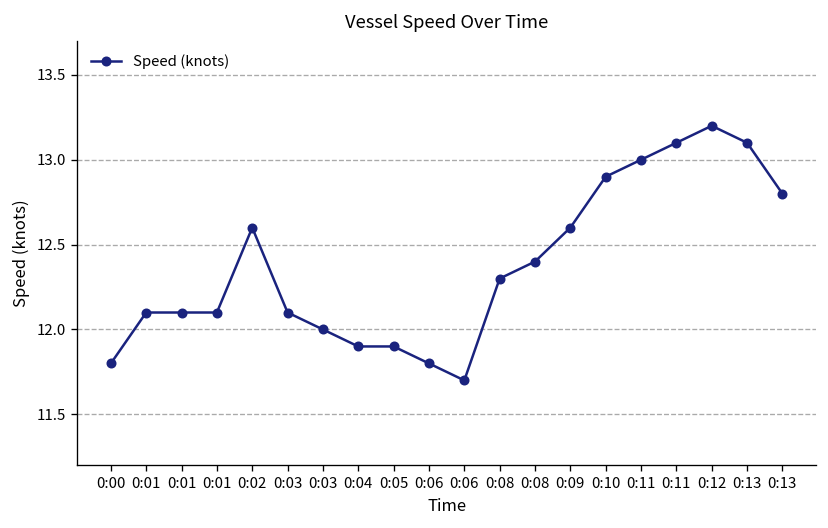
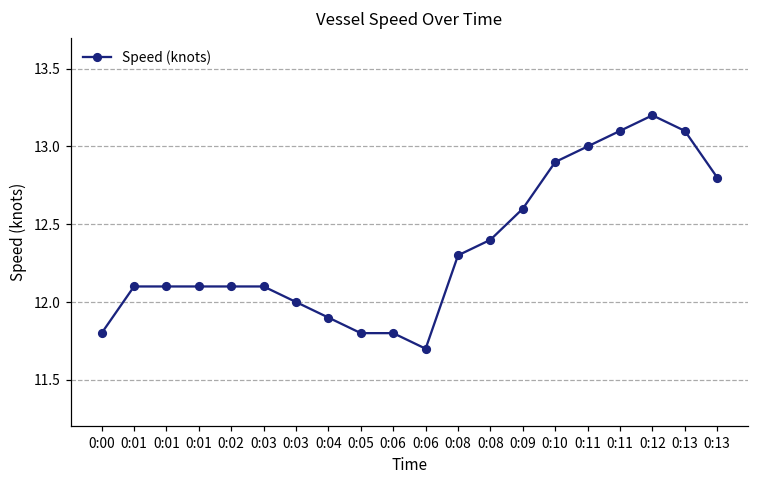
  {
    "0:00": 11.8,
-   "0:02": 12.6,
+   "0:02": 12.1,
    "0:04": 11.9,
-   "0:05": 11.9,
+   "0:05": 11.8,
    "0:09": 12.6,
    "0:10": 12.9,
    "0:12": 13.2
  }
